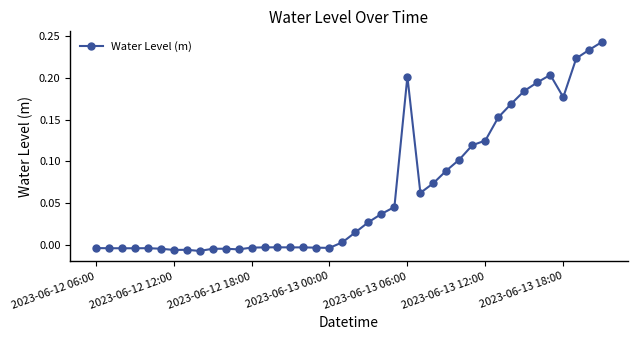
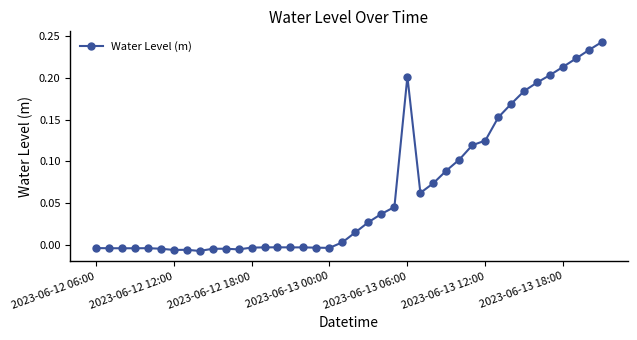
  {
    "2023-06-12 06:00": 0.00,
    "2023-06-12 12:00": -0.01,
    "2023-06-12 18:00": 0.00,
    "2023-06-13 00:00": 0.00,
    "2023-06-13 06:00": 0.20,
    "2023-06-13 12:00": 0.13,
-   "2023-06-13 18:00": 0.18
+   "2023-06-13 18:00": 0.21
  }
